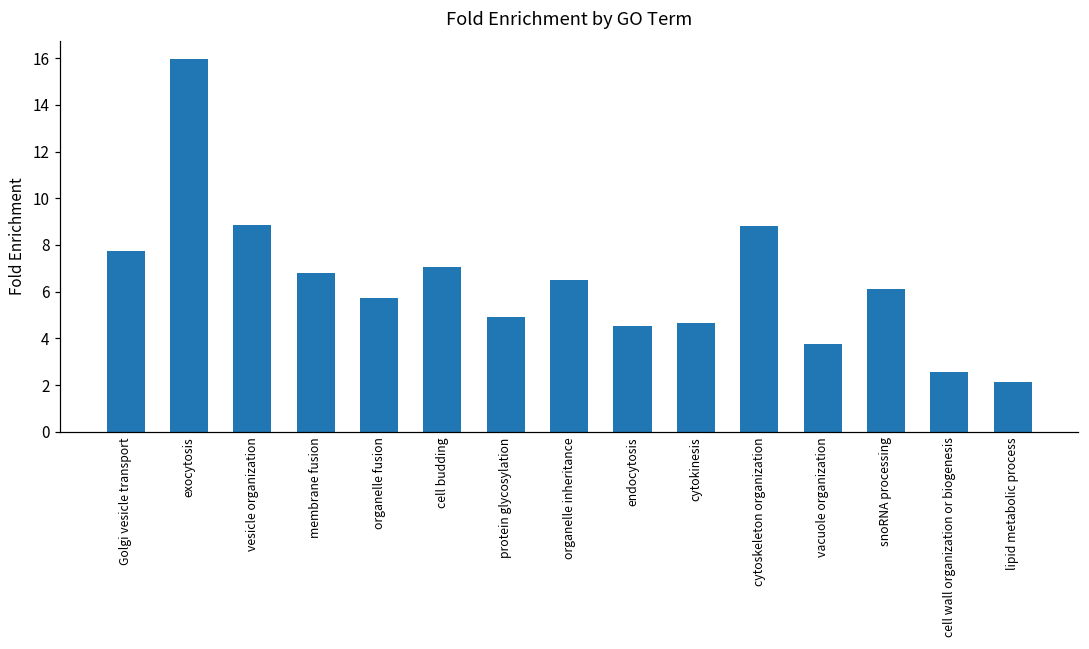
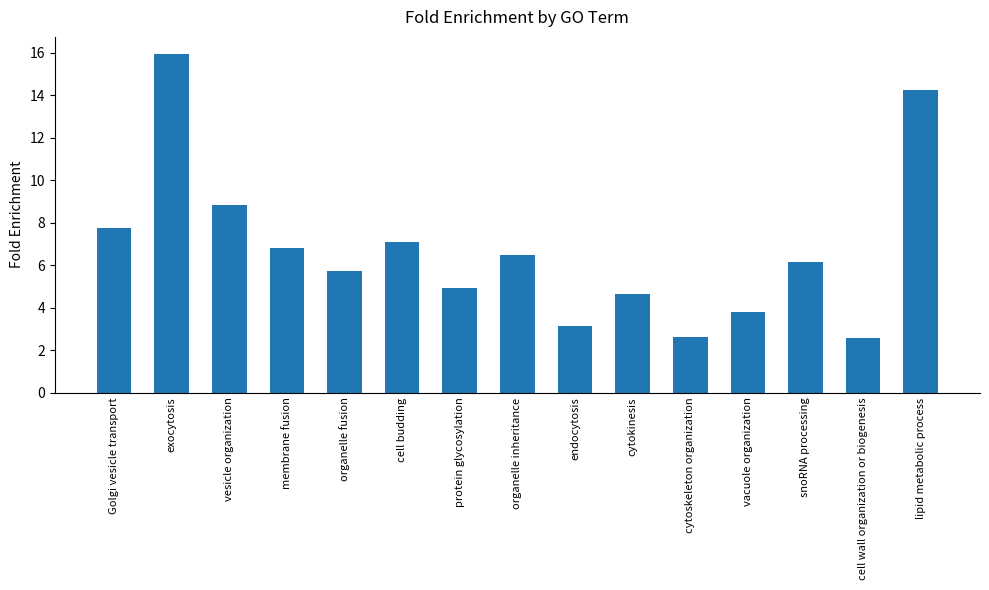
  {
    "Golgi vesicle transport": 7.7,
    "exocytosis": 15.9,
    "vesicle organization": 8.9,
    "membrane fusion": 6.8,
    "organelle fusion": 5.7,
    "cell budding": 7.1,
    "protein glycosylation": 4.9,
    "organelle inheritance": 6.5,
-   "endocytosis": 4.5,
+   "endocytosis": 3.1,
    "cytokinesis": 4.7,
-   "cytoskeleton organization": 8.8,
+   "cytoskeleton organization": 2.6,
    "vacuole organization": 3.8,
    "snoRNA processing": 6.1,
    "cell wall organization or biogenesis": 2.6,
-   "lipid metabolic process": 2.1
+   "lipid metabolic process": 14.2
  }
